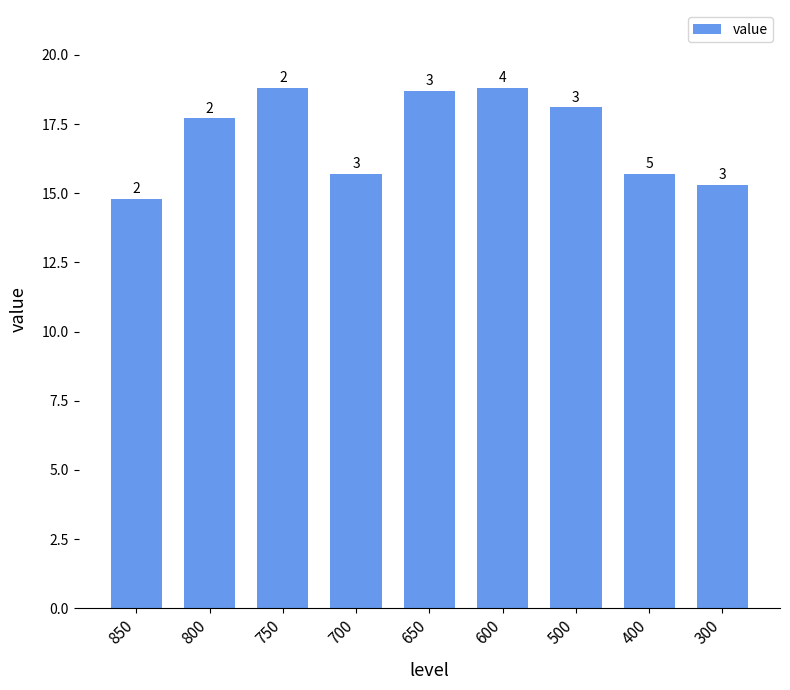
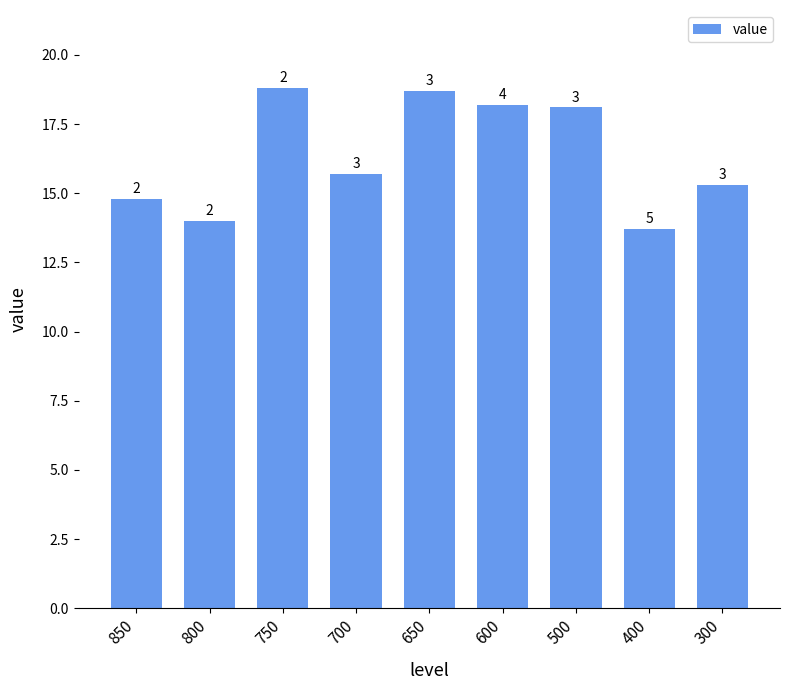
  {
-   "800": 17.7,
-   "600": 18.8,
-   "400": 15.7
+   "800": 14.0,
+   "600": 18.2,
+   "400": 13.7
  }
